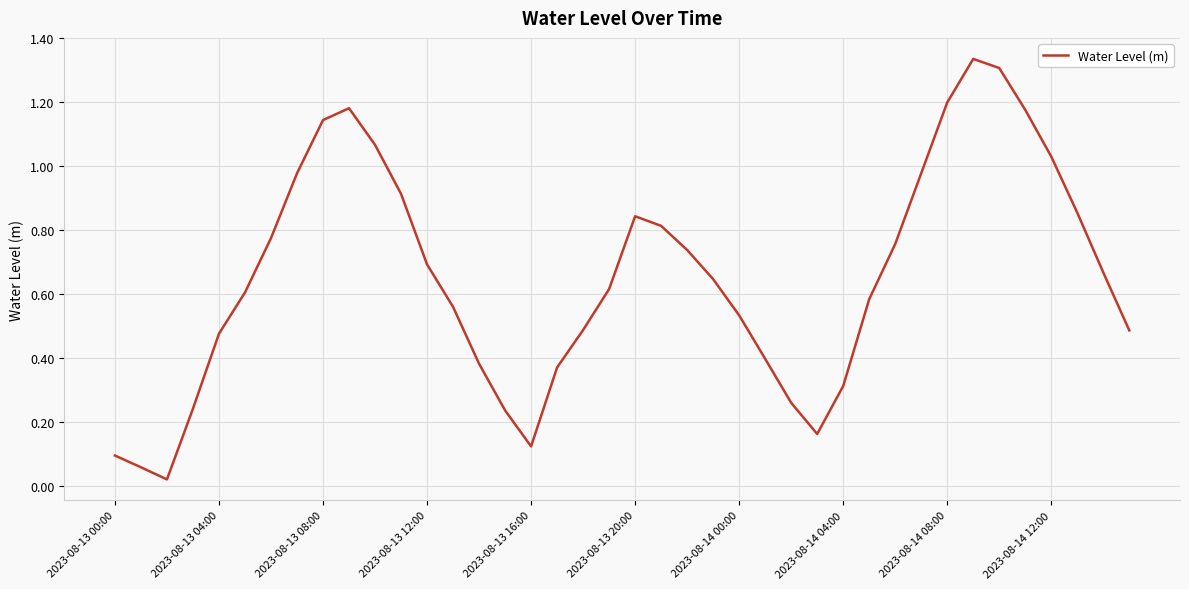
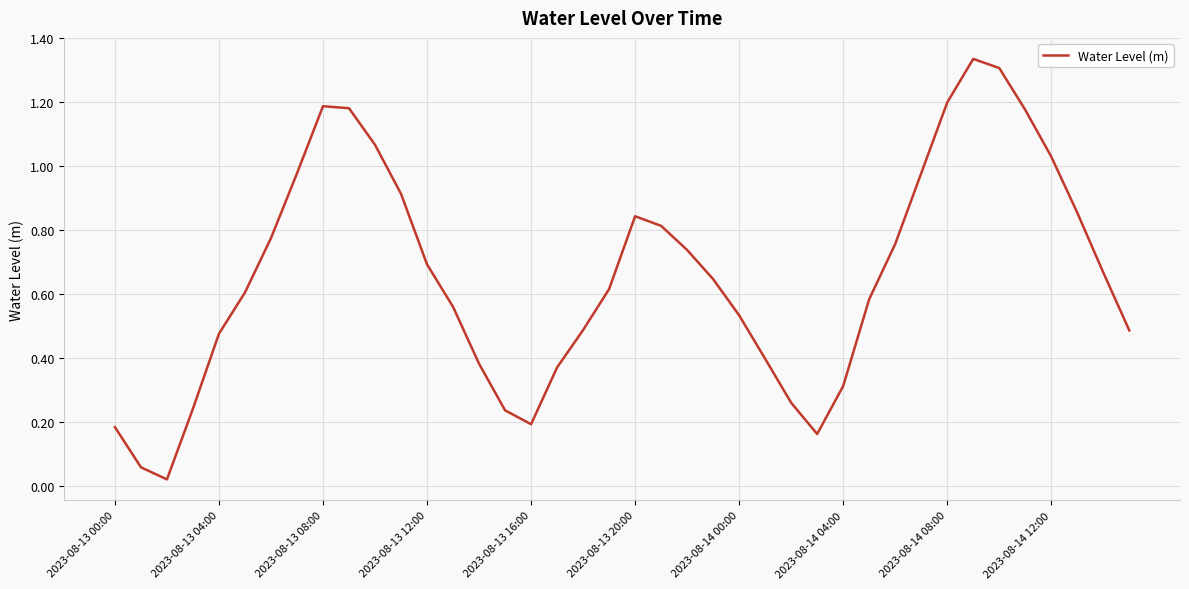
  {
-   "2023-08-13 00:00": 0.09,
+   "2023-08-13 00:00": 0.18,
    "2023-08-13 04:00": 0.48,
-   "2023-08-13 08:00": 1.14,
+   "2023-08-13 08:00": 1.19,
    "2023-08-13 12:00": 0.69,
-   "2023-08-13 16:00": 0.12,
+   "2023-08-13 16:00": 0.19,
    "2023-08-13 20:00": 0.84,
    "2023-08-14 00:00": 0.53,
    "2023-08-14 04:00": 0.31,
    "2023-08-14 08:00": 1.20,
    "2023-08-14 12:00": 1.03
  }
